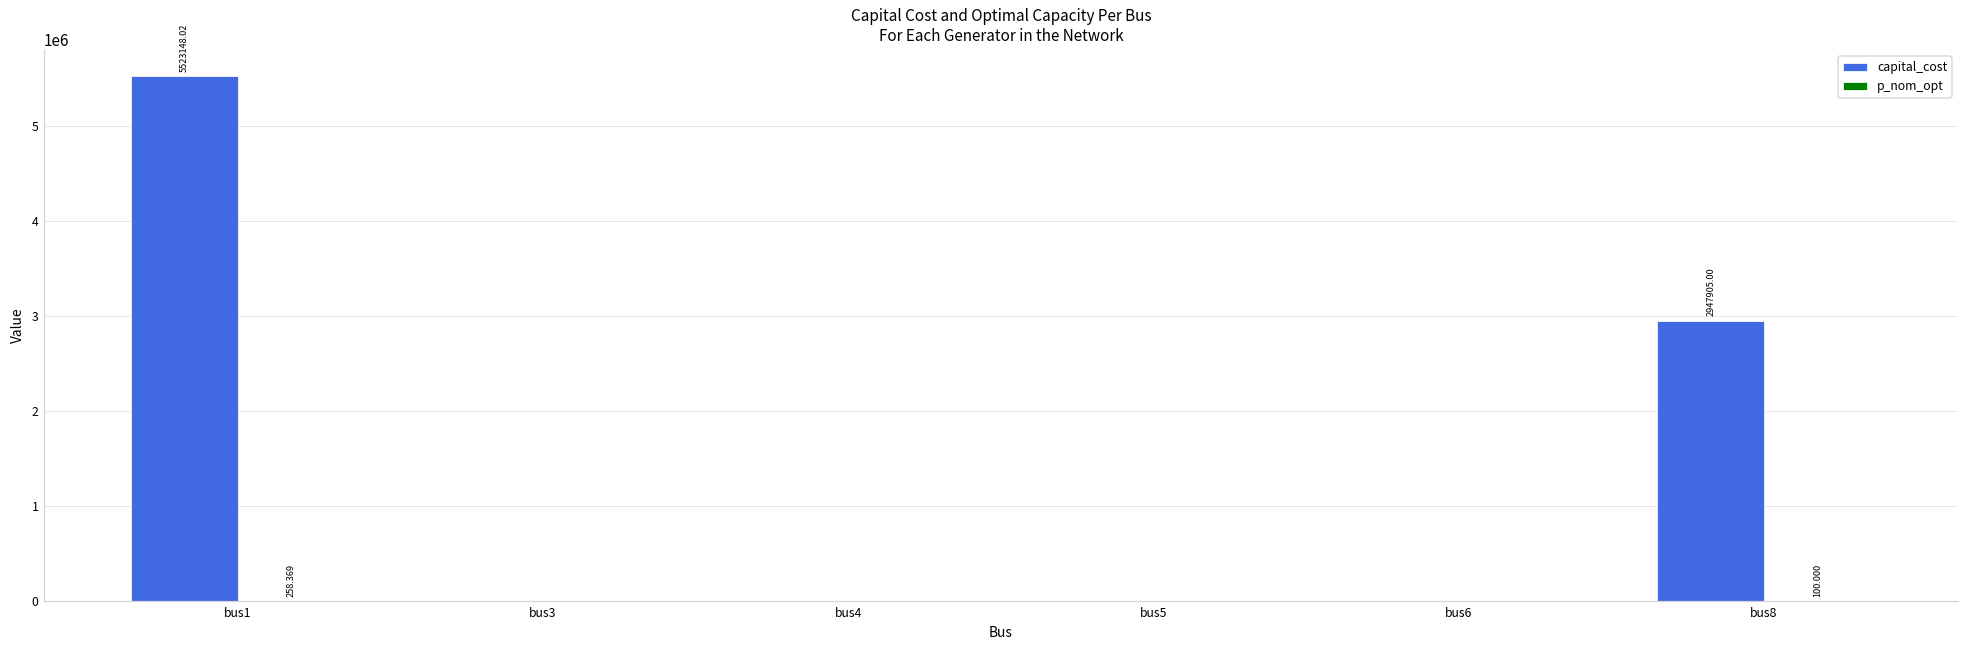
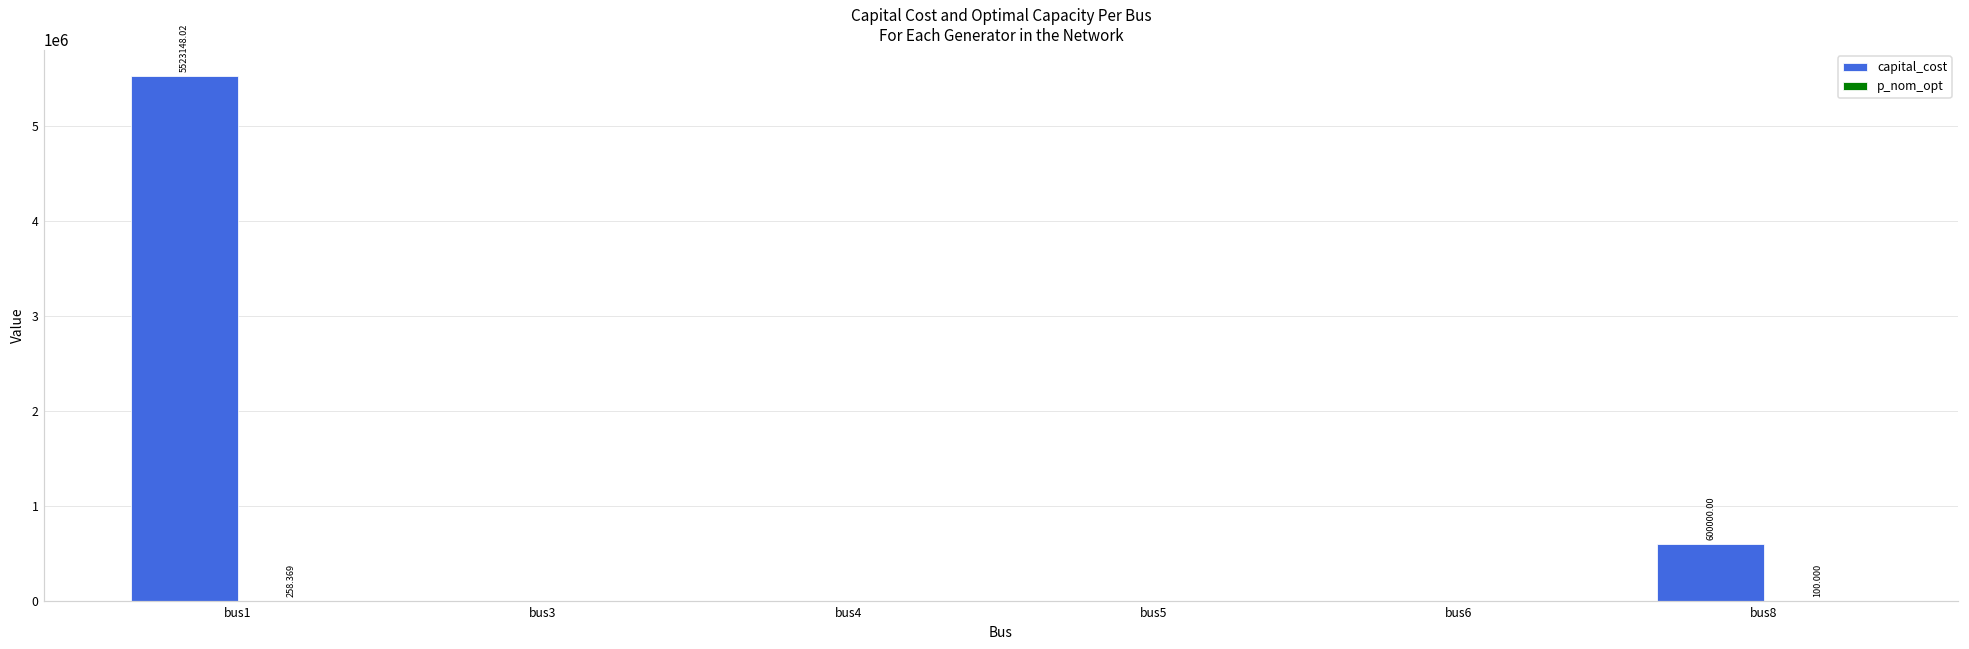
  {
    "capital_cost": {
      "bus1": 5523148.02,
-     "bus8": 2947905.00
+     "bus8": 600000.00
    },
    "p_nom_opt": {
      "bus1": 258.369,
      "bus8": 100.000
    }
  }
